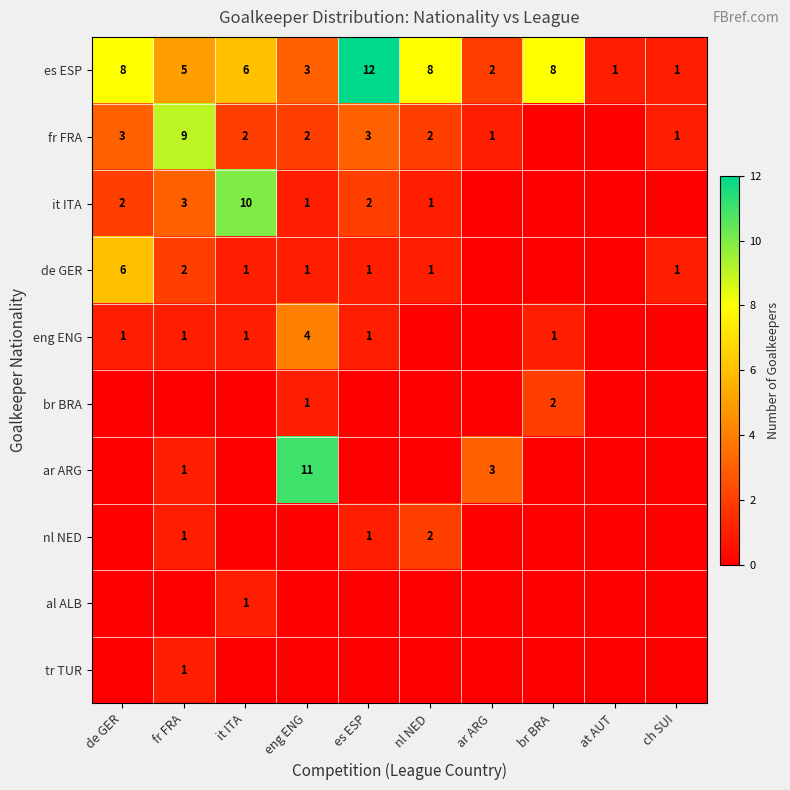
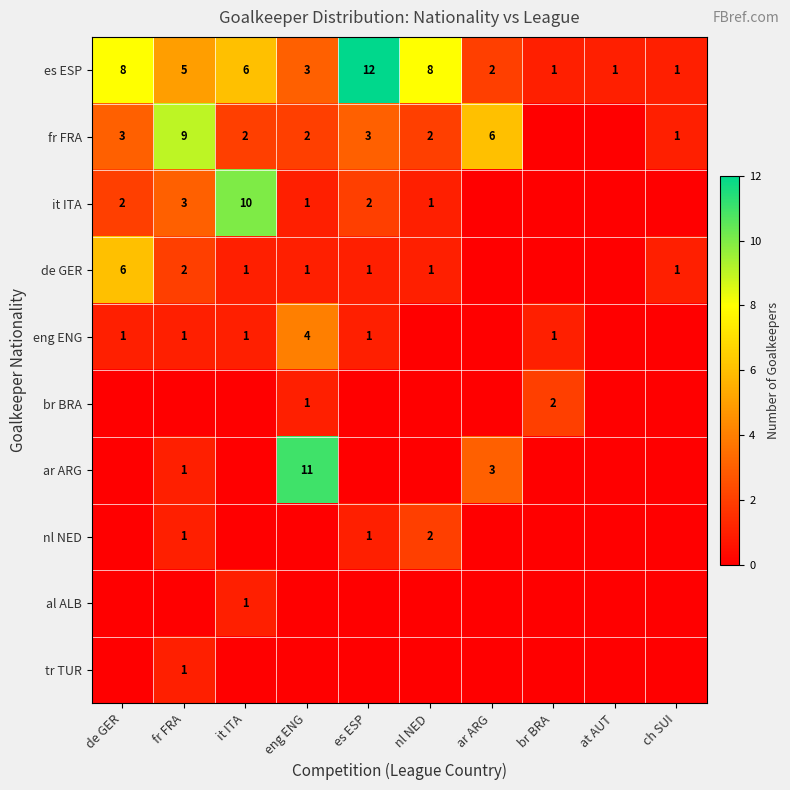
  {
    "es ESP": {
      "de GER": 8,
      "fr FRA": 5,
      "it ITA": 6,
      "eng ENG": 3,
      "es ESP": 12,
      "nl NED": 8,
      "ar ARG": 2,
-     "br BRA": 8,
+     "br BRA": 1,
      "at AUT": 1,
      "ch SUI": 1
    },
    "fr FRA": {
      "de GER": 3,
      "fr FRA": 9,
      "it ITA": 2,
      "eng ENG": 2,
      "es ESP": 3,
      "nl NED": 2,
-     "ar ARG": 1,
+     "ar ARG": 6,
      "ch SUI": 1
    },
    "it ITA": {
      "de GER": 2,
      "fr FRA": 3,
      "it ITA": 10,
      "eng ENG": 1,
      "es ESP": 2,
      "nl NED": 1
    },
    "de GER": {
      "de GER": 6,
      "fr FRA": 2,
      "it ITA": 1,
      "eng ENG": 1,
      "es ESP": 1,
      "nl NED": 1,
      "ch SUI": 1
    },
    "eng ENG": {
      "de GER": 1,
      "fr FRA": 1,
      "it ITA": 1,
      "eng ENG": 4,
      "es ESP": 1,
      "br BRA": 1
    },
    "br BRA": {
      "eng ENG": 1,
      "br BRA": 2
    },
    "ar ARG": {
      "fr FRA": 1,
      "eng ENG": 11,
      "ar ARG": 3
    },
    "nl NED": {
      "fr FRA": 1,
      "es ESP": 1,
      "nl NED": 2
    },
    "al ALB": {
      "it ITA": 1
    },
    "tr TUR": {
      "fr FRA": 1
    }
  }
